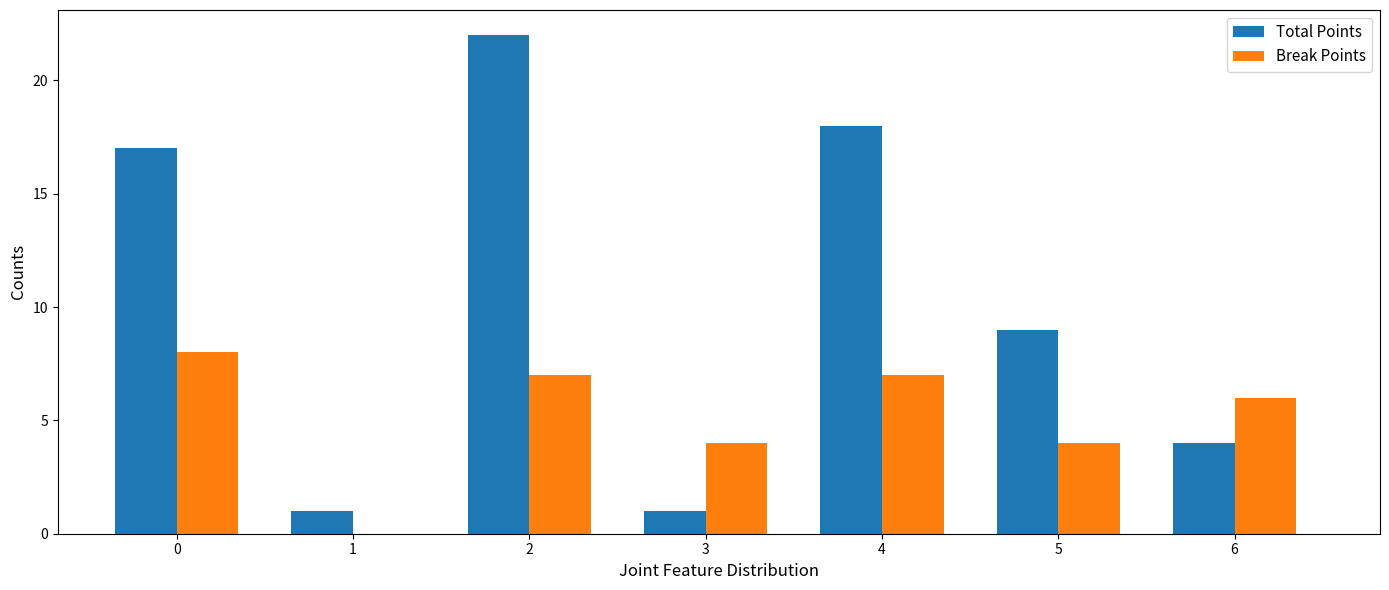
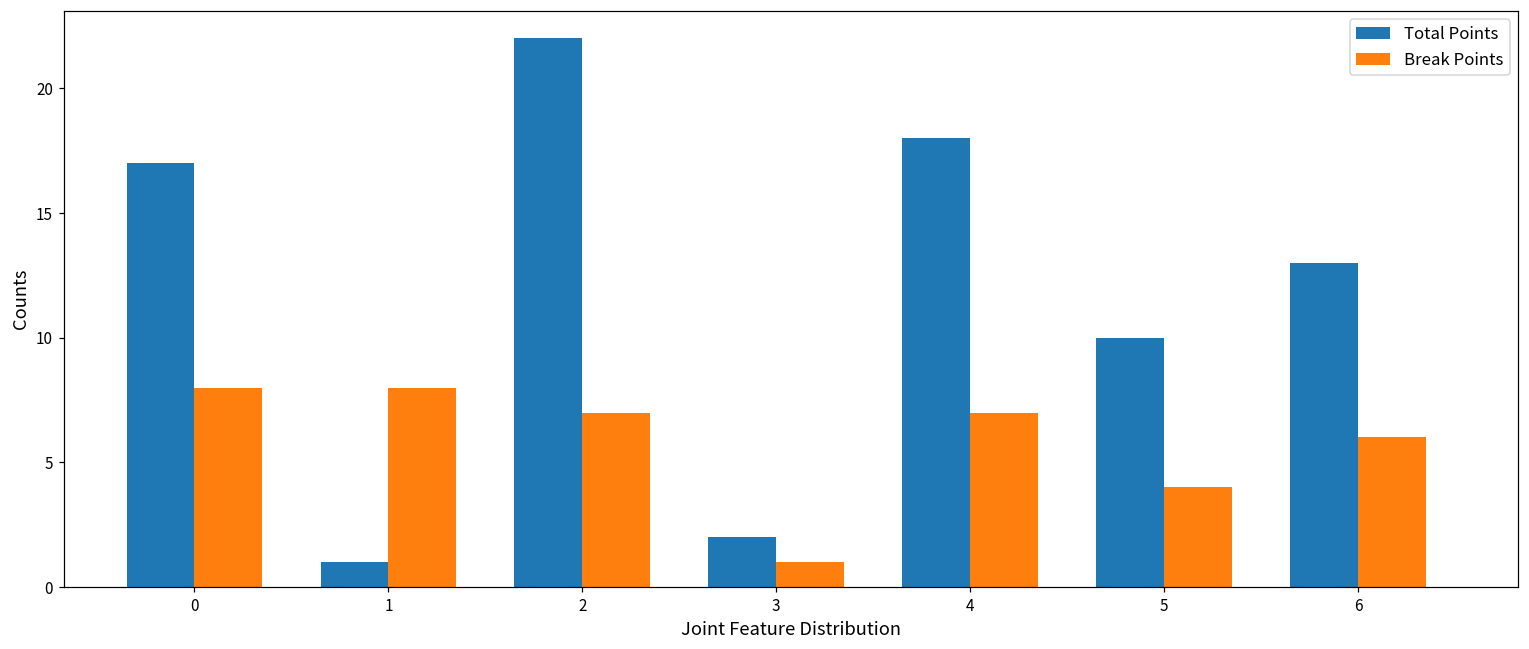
  {
    "Total Points": {
      "0": 17,
      "1": 1,
      "2": 22,
-     "3": 1,
+     "3": 2,
      "4": 18,
-     "5": 9,
-     "6": 4
+     "5": 10,
+     "6": 13
    },
    "Break Points": {
      "0": 8,
-     "1": 0,
+     "1": 8,
      "2": 7,
-     "3": 4,
+     "3": 1,
      "4": 7,
      "5": 4,
      "6": 6
    }
  }
